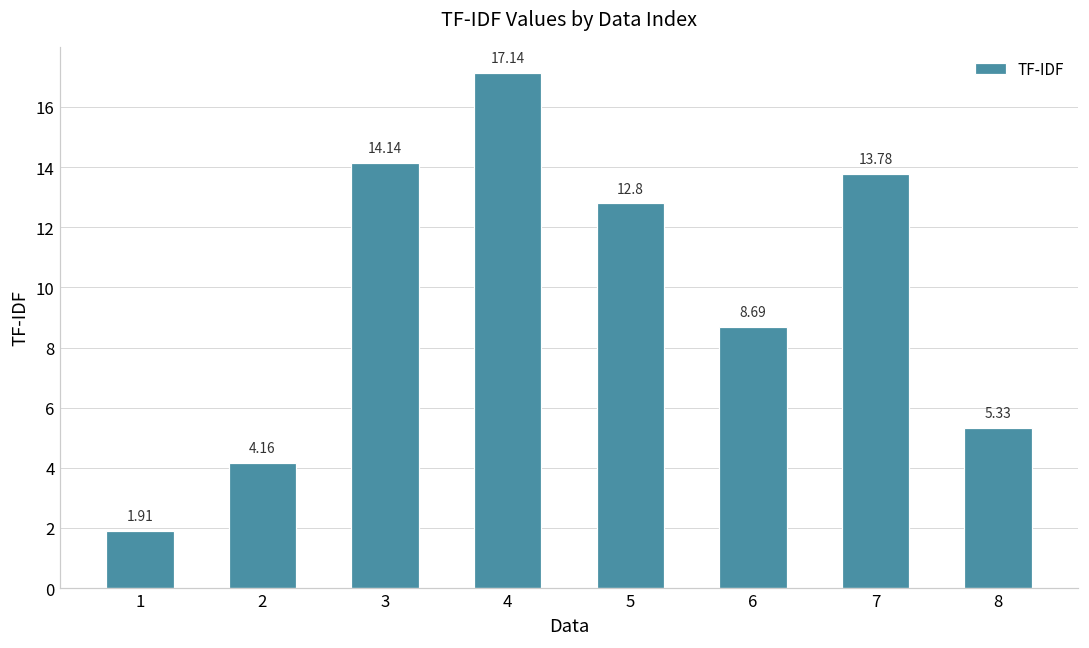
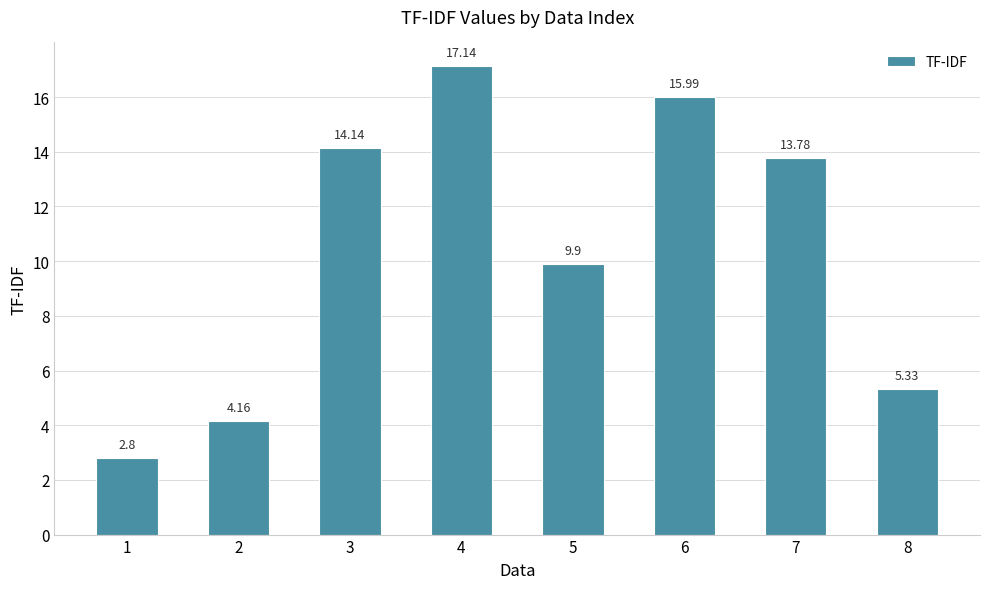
  {
-   "1": 1.91,
+   "1": 2.8,
    "2": 4.16,
    "3": 14.14,
    "4": 17.14,
-   "5": 12.8,
-   "6": 8.69,
+   "5": 9.9,
+   "6": 15.99,
    "7": 13.78,
    "8": 5.33
  }
